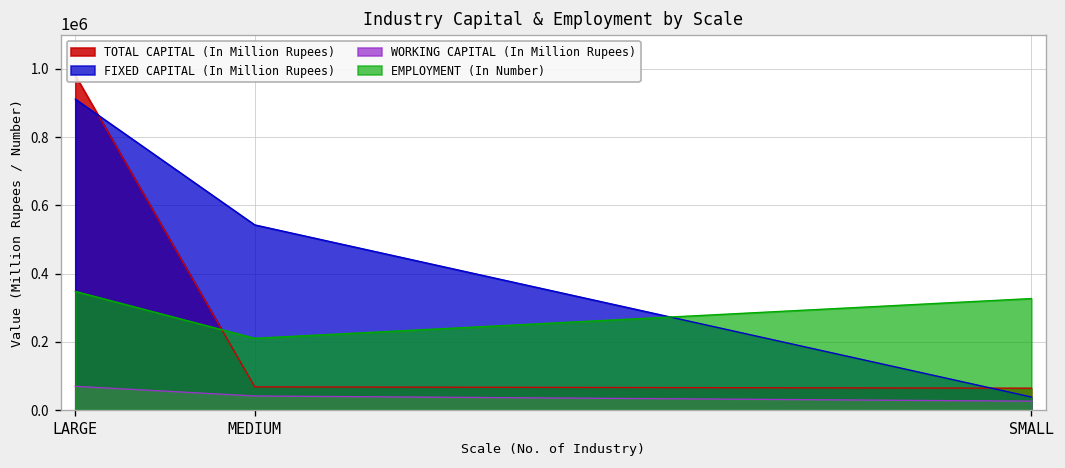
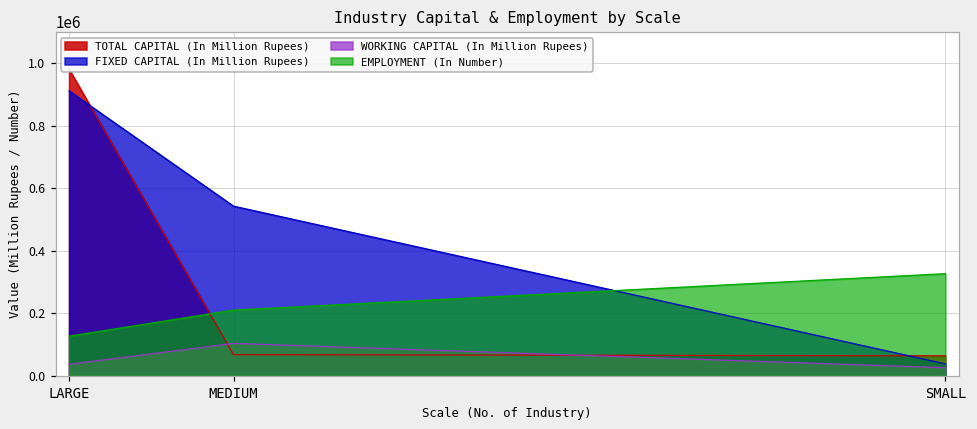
  {
    "TOTAL CAPITAL (In Million Rupees)": {
      "MEDIUM": 70000,
      "SMALL": 60000
    },
    "FIXED CAPITAL (In Million Rupees)": {
      "LARGE": 910000,
      "MEDIUM": 540000,
      "SMALL": 40000
    },
    "WORKING CAPITAL (In Million Rupees)": {
-     "LARGE": 70000,
-     "MEDIUM": 40000,
+     "LARGE": 40000,
+     "MEDIUM": 100000,
      "SMALL": 30000
    },
    "EMPLOYMENT (In Number)": {
-     "LARGE": 350000,
+     "LARGE": 130000,
      "MEDIUM": 210000,
      "SMALL": 330000
    }
  }
